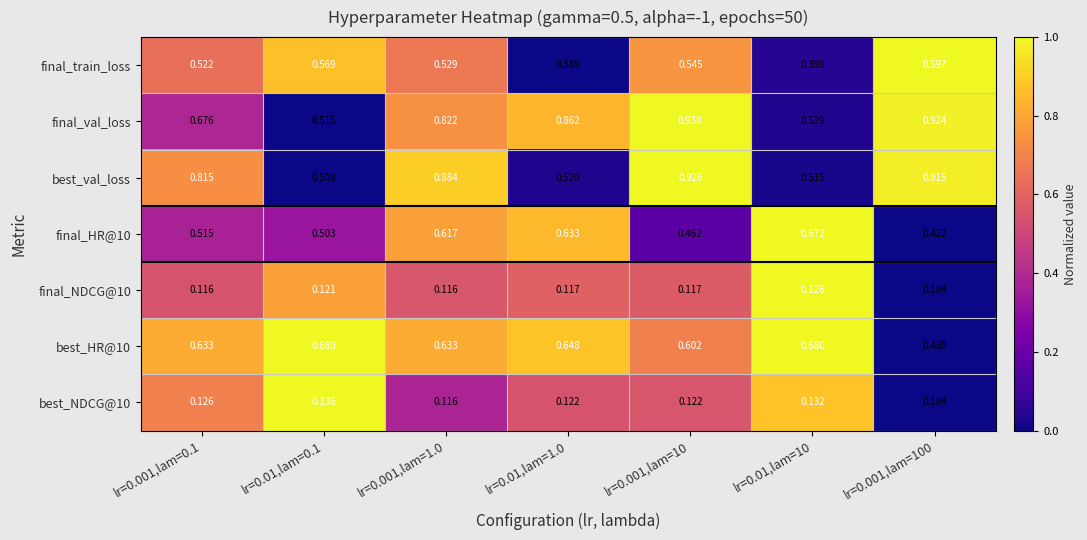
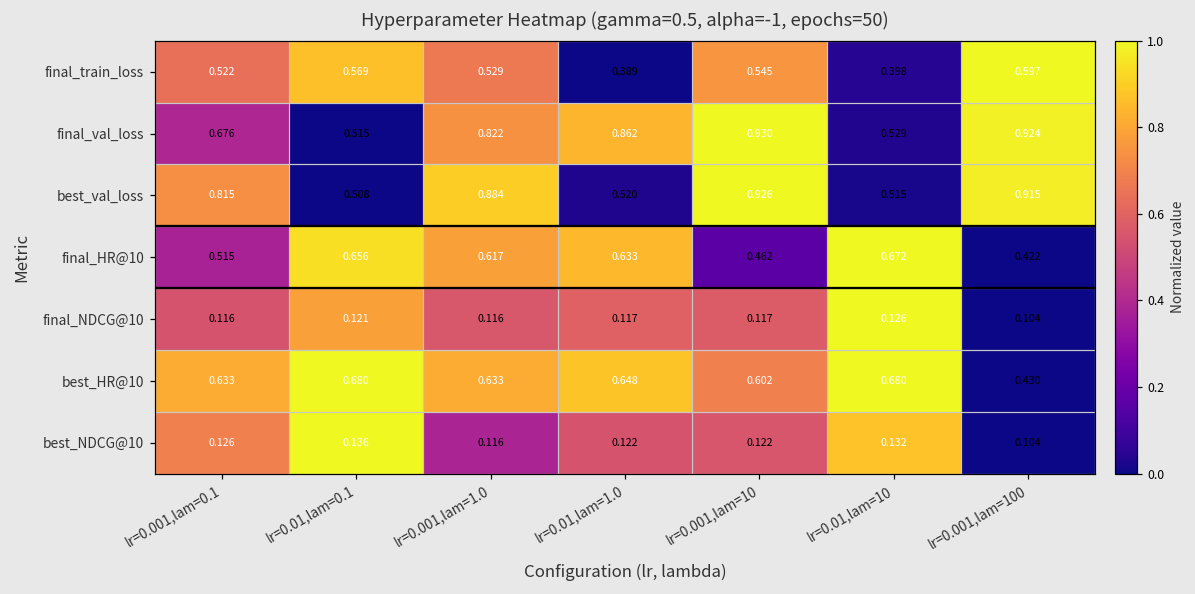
  {
    "final_train_loss": {
      "lr=0.001,lam=0.1": 0.522,
      "lr=0.01,lam=0.1": 0.569,
      "lr=0.001,lam=1.0": 0.529,
      "lr=0.01,lam=1.0": 0.389,
      "lr=0.001,lam=10": 0.545,
      "lr=0.01,lam=10": 0.398,
      "lr=0.001,lam=100": 0.597
    },
    "final_val_loss": {
      "lr=0.001,lam=0.1": 0.676,
      "lr=0.01,lam=0.1": 0.515,
      "lr=0.001,lam=1.0": 0.822,
      "lr=0.01,lam=1.0": 0.862,
      "lr=0.001,lam=10": 0.930,
      "lr=0.01,lam=10": 0.529,
      "lr=0.001,lam=100": 0.924
    },
    "best_val_loss": {
      "lr=0.001,lam=0.1": 0.815,
      "lr=0.01,lam=0.1": 0.508,
      "lr=0.001,lam=1.0": 0.884,
      "lr=0.01,lam=1.0": 0.520,
      "lr=0.001,lam=10": 0.926,
      "lr=0.01,lam=10": 0.515,
      "lr=0.001,lam=100": 0.915
    },
    "final_HR@10": {
      "lr=0.001,lam=0.1": 0.515,
-     "lr=0.01,lam=0.1": 0.503,
+     "lr=0.01,lam=0.1": 0.656,
      "lr=0.001,lam=1.0": 0.617,
      "lr=0.01,lam=1.0": 0.633,
      "lr=0.001,lam=10": 0.462,
      "lr=0.01,lam=10": 0.672,
      "lr=0.001,lam=100": 0.422
    },
    "final_NDCG@10": {
      "lr=0.001,lam=0.1": 0.116,
      "lr=0.01,lam=0.1": 0.121,
      "lr=0.001,lam=1.0": 0.116,
      "lr=0.01,lam=1.0": 0.117,
      "lr=0.001,lam=10": 0.117,
      "lr=0.01,lam=10": 0.126,
      "lr=0.001,lam=100": 0.104
    },
    "best_HR@10": {
      "lr=0.001,lam=0.1": 0.633,
      "lr=0.01,lam=0.1": 0.680,
      "lr=0.001,lam=1.0": 0.633,
      "lr=0.01,lam=1.0": 0.648,
      "lr=0.001,lam=10": 0.602,
      "lr=0.01,lam=10": 0.680,
      "lr=0.001,lam=100": 0.430
    },
    "best_NDCG@10": {
      "lr=0.001,lam=0.1": 0.126,
      "lr=0.01,lam=0.1": 0.136,
      "lr=0.001,lam=1.0": 0.116,
      "lr=0.01,lam=1.0": 0.122,
      "lr=0.001,lam=10": 0.122,
      "lr=0.01,lam=10": 0.132,
      "lr=0.001,lam=100": 0.104
    }
  }
